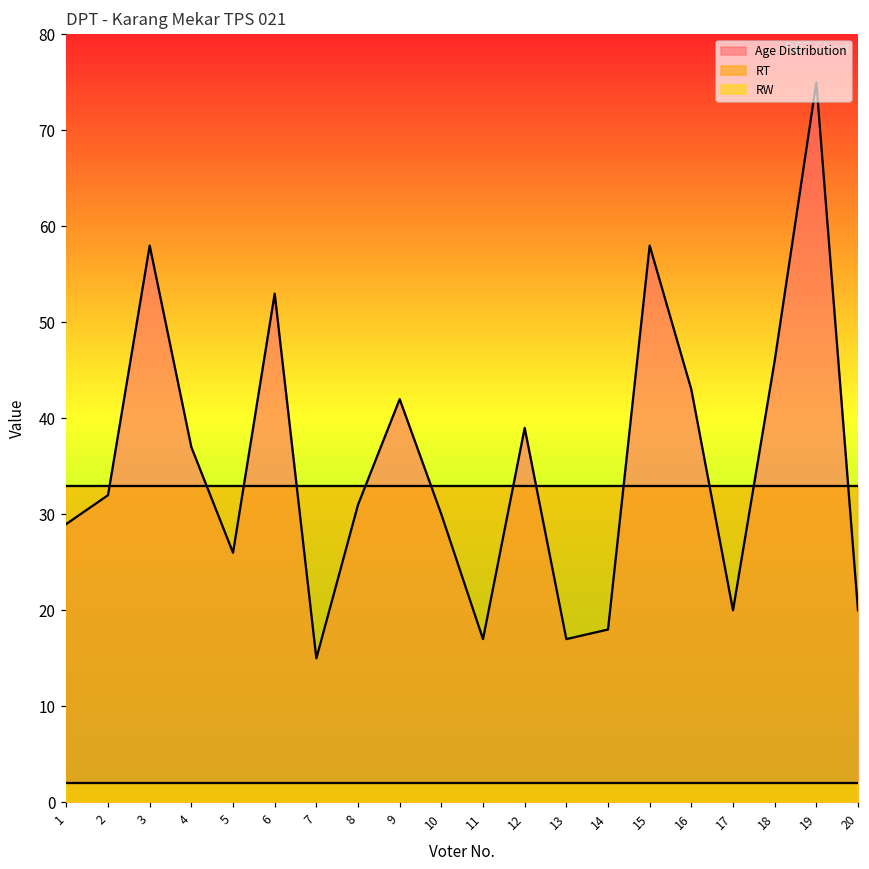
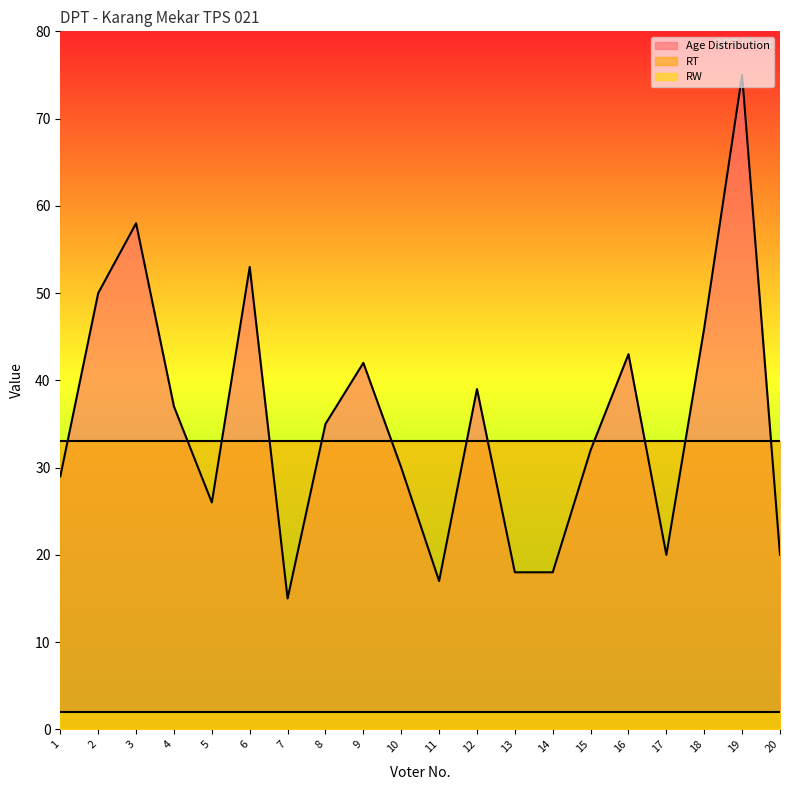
  {
    "Age Distribution": {
      "1": 29,
-     "2": 32,
+     "2": 50,
      "3": 58,
      "4": 37,
      "5": 26,
      "6": 53,
      "7": 15,
-     "8": 31,
+     "8": 35,
      "9": 42,
      "10": 30,
      "11": 17,
      "12": 39,
-     "13": 17,
+     "13": 18,
      "14": 18,
-     "15": 58,
+     "15": 32,
      "16": 43,
      "17": 20,
      "18": 46,
      "20": 20
    }
  }
